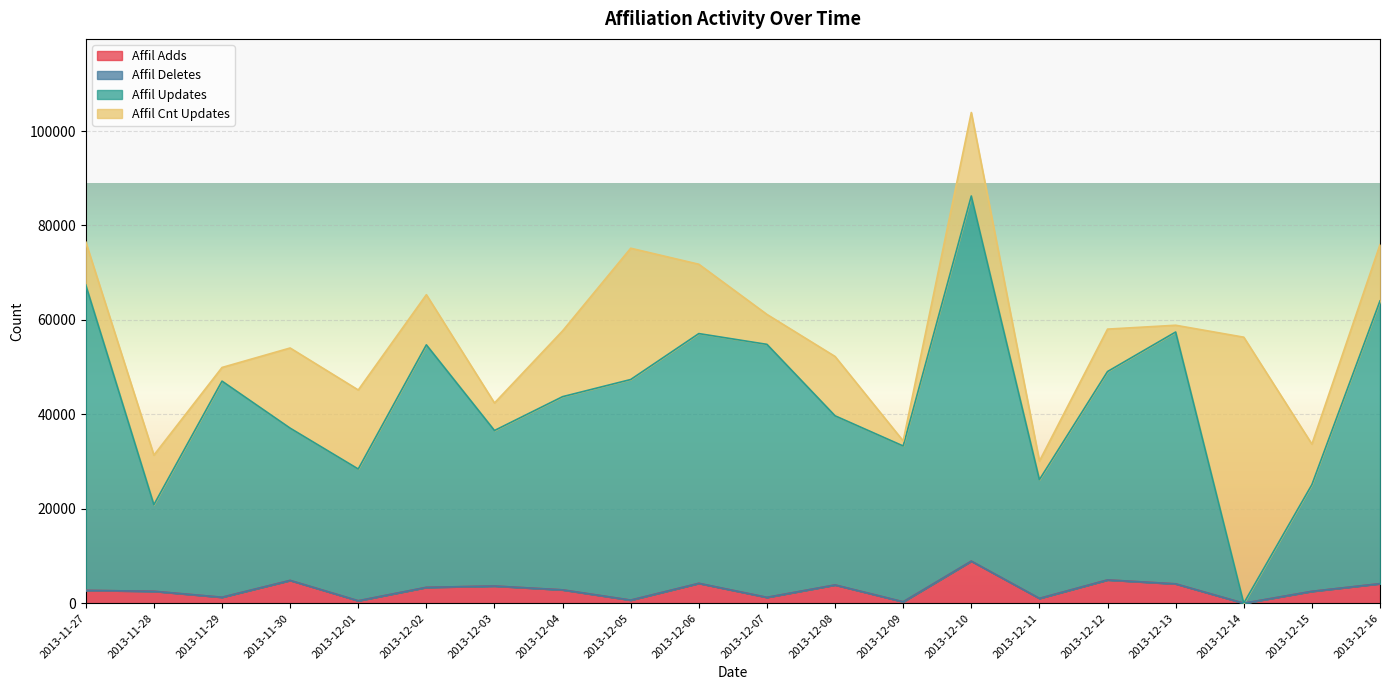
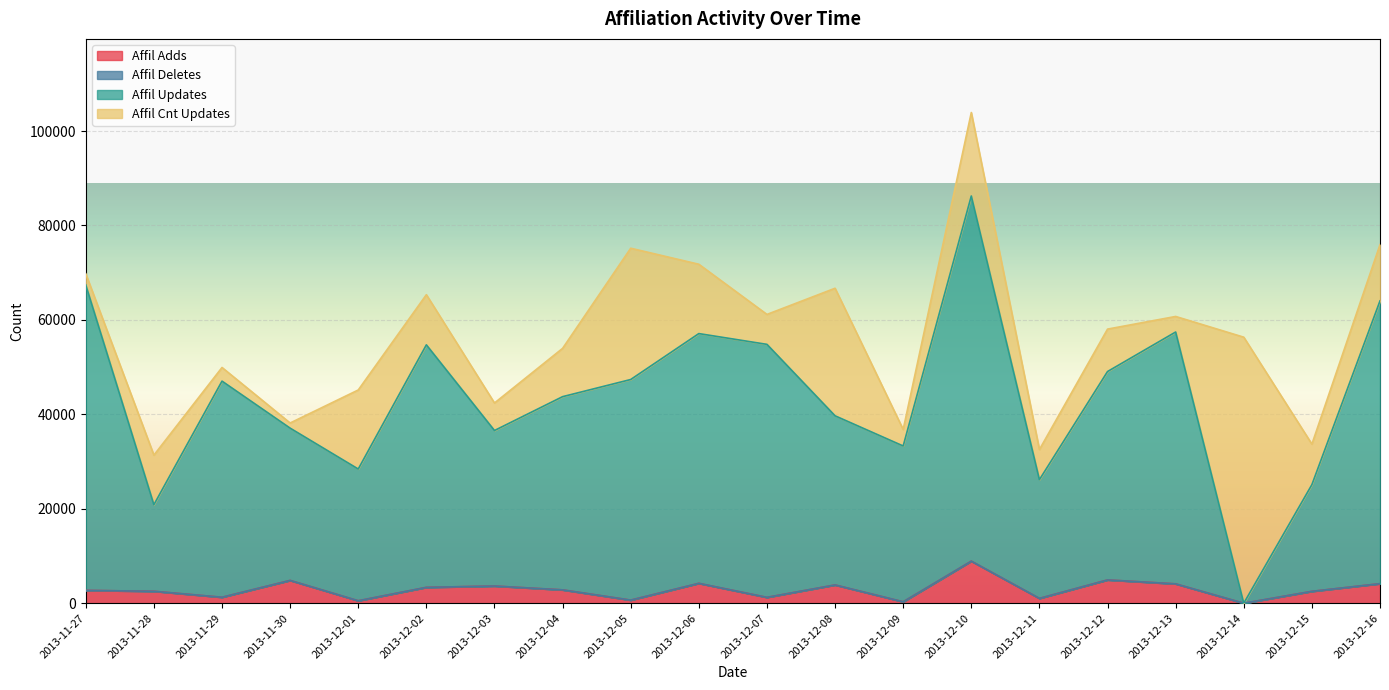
  {
    "Affil Cnt Updates": {
-     "2013-11-27": 9000,
+     "2013-11-27": 2000,
      "2013-11-28": 10000,
      "2013-11-29": 3000,
-     "2013-11-30": 17000,
+     "2013-11-30": 1000,
      "2013-12-01": 17000,
      "2013-12-02": 11000,
      "2013-12-03": 6000,
-     "2013-12-04": 14000,
+     "2013-12-04": 10000,
      "2013-12-05": 28000,
      "2013-12-06": 15000,
      "2013-12-07": 6000,
-     "2013-12-08": 13000,
-     "2013-12-09": 1000,
+     "2013-12-08": 27000,
+     "2013-12-09": 3000,
      "2013-12-10": 18000,
-     "2013-12-11": 4000,
+     "2013-12-11": 6000,
      "2013-12-12": 9000,
-     "2013-12-13": 1000,
+     "2013-12-13": 3000,
      "2013-12-14": 56000,
      "2013-12-15": 9000,
      "2013-12-16": 12000
    }
  }
